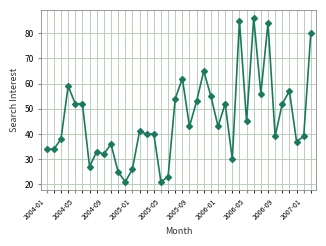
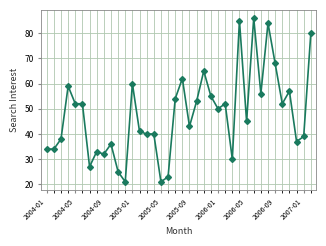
  {
    "2004-01": 34,
    "2004-05": 52,
    "2004-09": 32,
-   "2005-01": 26,
+   "2005-01": 60,
    "2005-05": 21,
    "2005-09": 43,
-   "2006-01": 43,
+   "2006-01": 50,
    "2006-05": 45,
-   "2006-09": 39,
+   "2006-09": 68,
    "2007-01": 39
  }
